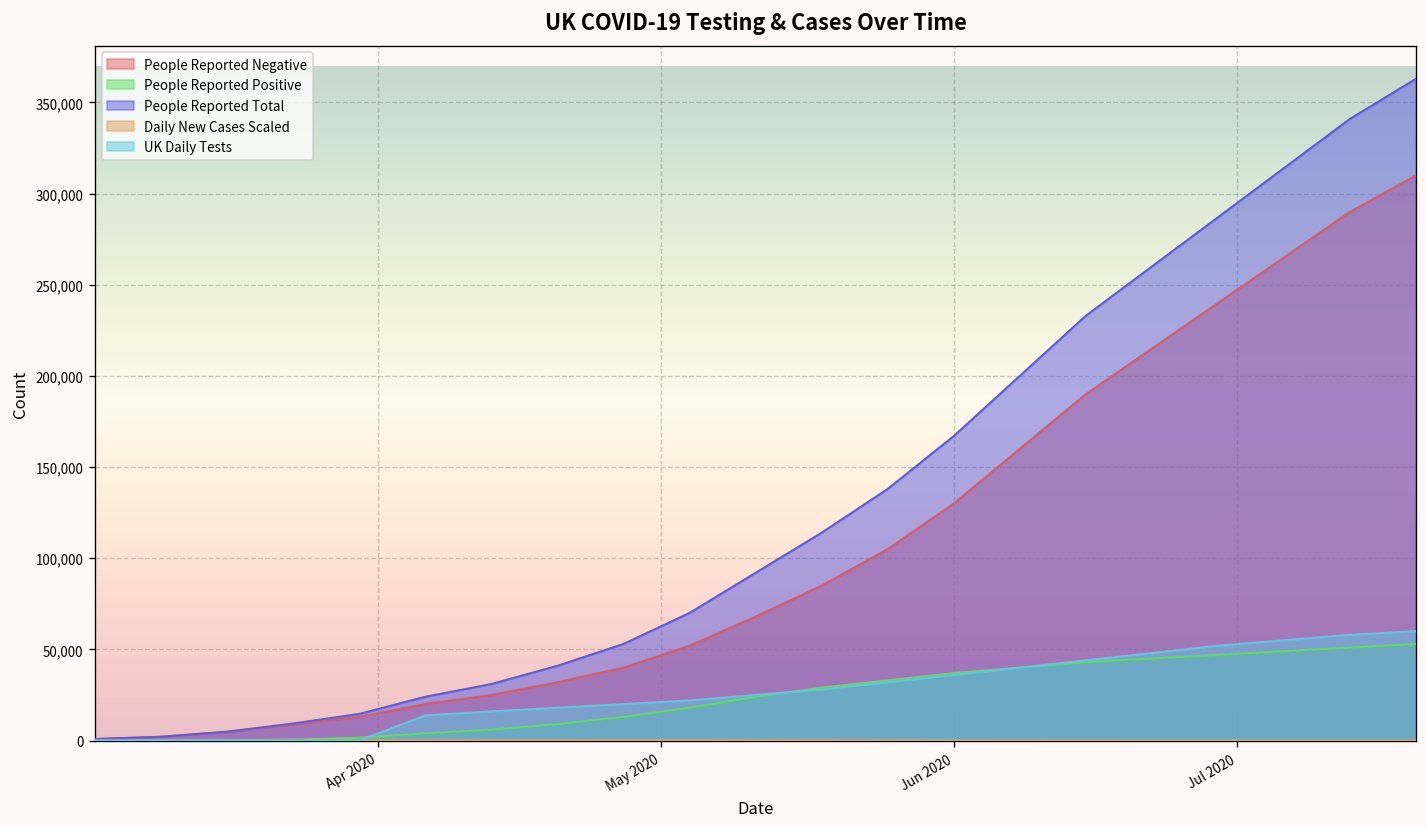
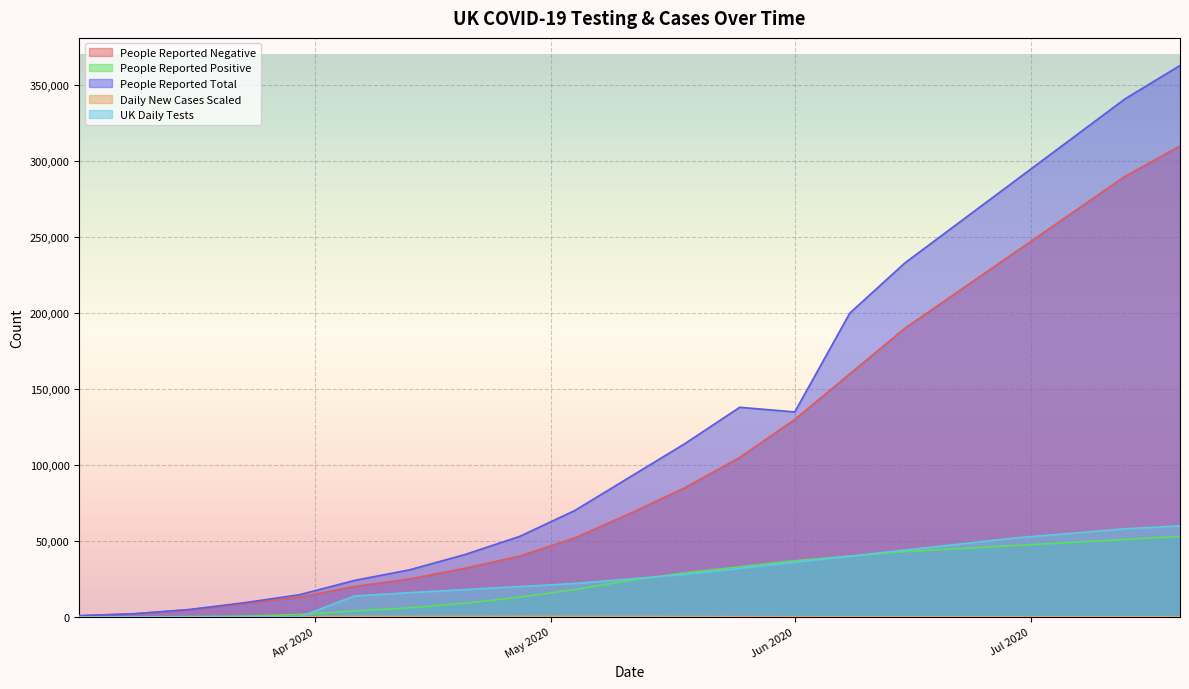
  {
    "People Reported Total": {
-     "Jun 2020": "167,000"
+     "Jun 2020": "135,000"
    }
  }
